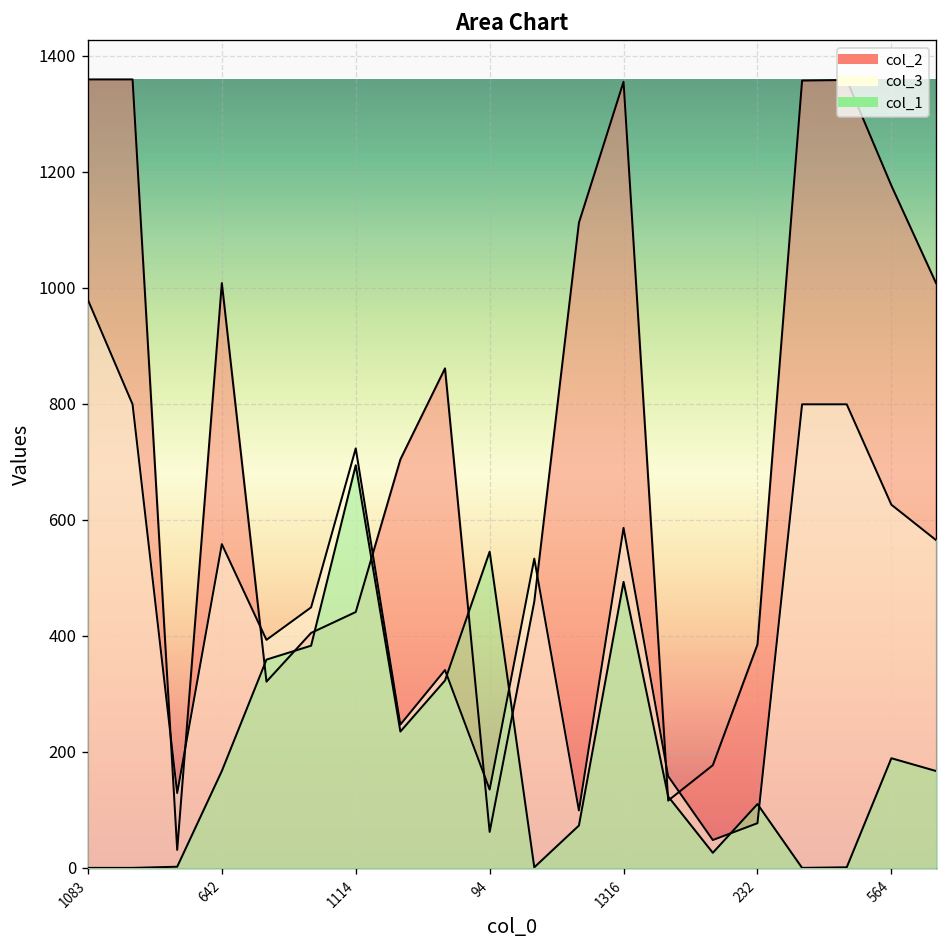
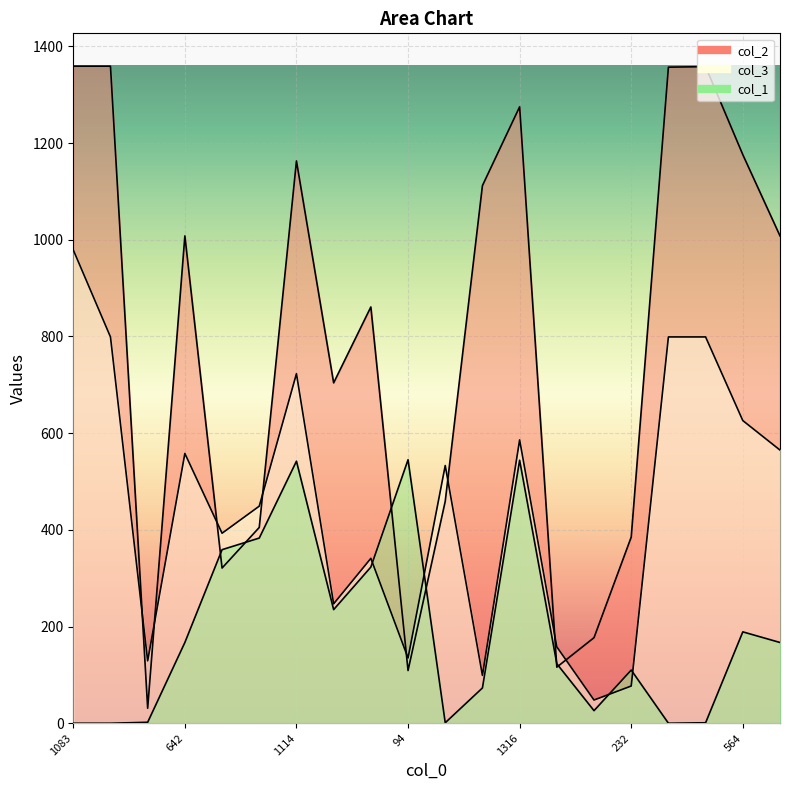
  {
    "col_2": {
      "1083": 1360,
      "642": 1010,
-     "1114": 440,
-     "94": 60,
-     "1316": 1360,
+     "1114": 1160,
+     "94": 110,
+     "1316": 1280,
      "232": 390,
      "564": 1180
    },
    "col_3": {
      "1083": 980,
      "642": 560,
      "1114": 720,
      "94": 140,
      "1316": 590,
      "232": 80,
      "564": 630
    },
    "col_1": {
      "1083": 0,
      "642": 170,
-     "1114": 690,
+     "1114": 540,
      "94": 550,
-     "1316": 490,
+     "1316": 540,
      "232": 110,
      "564": 190
    }
  }
